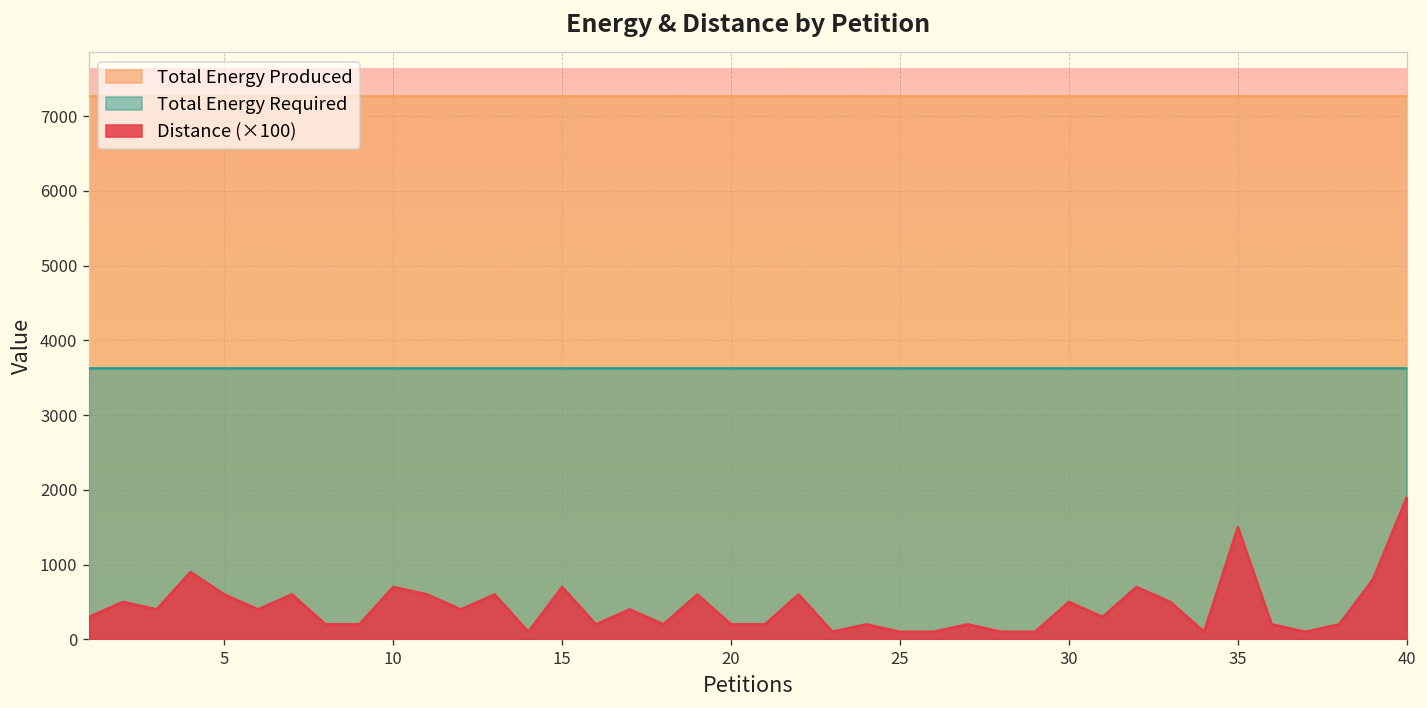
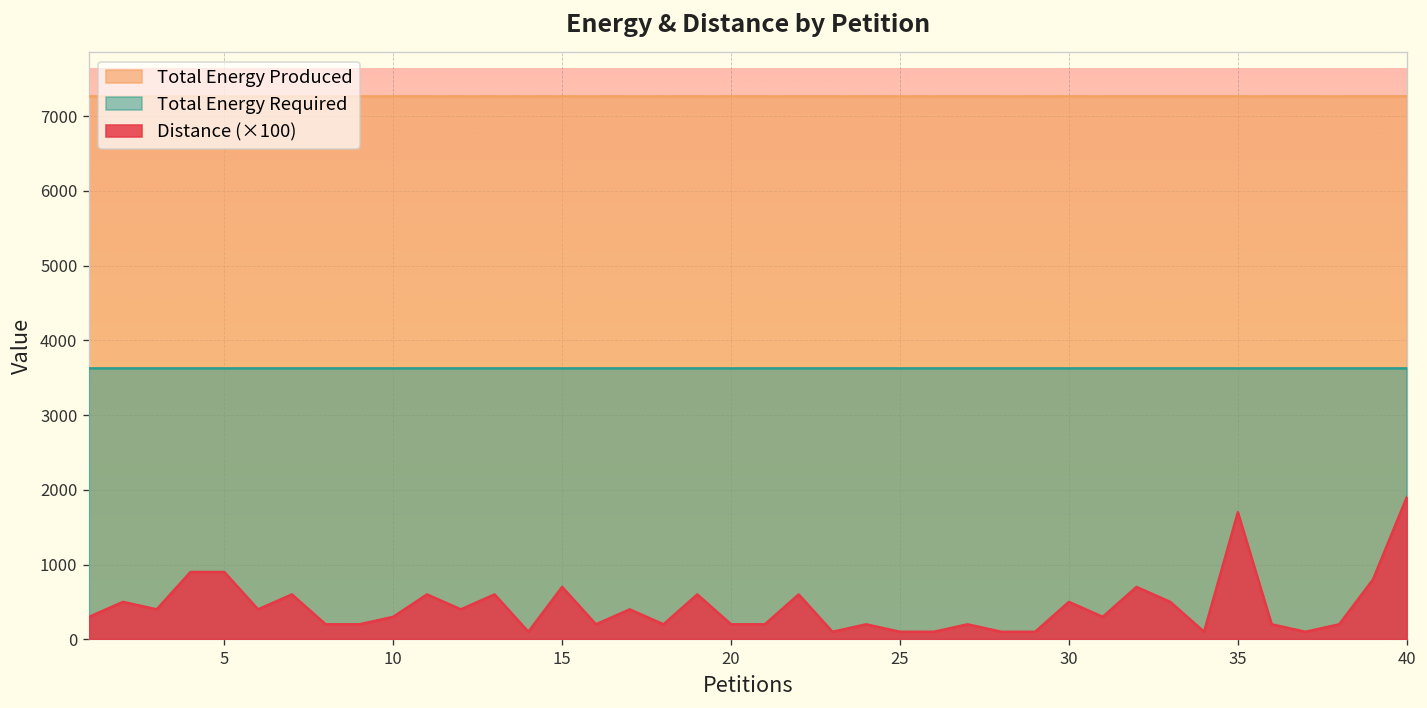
  {
    "Total Energy Produced": {
      "10": 7300,
      "15": 7300,
      "20": 7300,
      "25": 7300,
      "30": 7300,
      "35": 7300,
      "40": 7300
    },
    "Total Energy Required": {
      "5": 3600,
      "10": 3600,
      "15": 3600,
      "20": 3600,
      "25": 3600,
      "30": 3600,
      "35": 3600,
      "40": 3600
    },
    "Distance (×100)": {
-     "5": 600,
-     "10": 700,
+     "5": 900,
+     "10": 300,
      "15": 700,
      "20": 200,
      "25": 100,
      "30": 500,
-     "35": 1500,
+     "35": 1700,
      "40": 1900
    }
  }
